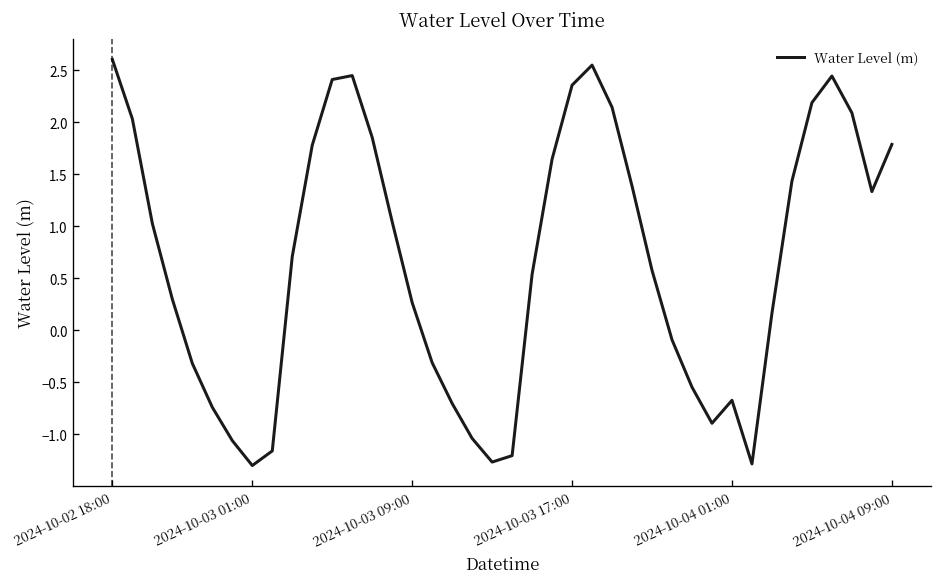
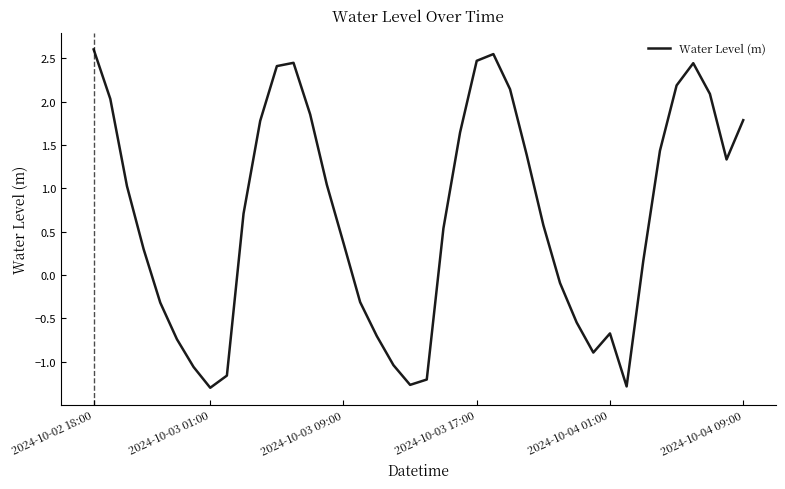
  {
    "2024-10-02 18:00": 2.6,
    "2024-10-03 01:00": -1.3,
-   "2024-10-03 09:00": 0.3,
-   "2024-10-03 17:00": 2.4,
+   "2024-10-03 09:00": 0.4,
+   "2024-10-03 17:00": 2.5,
    "2024-10-04 01:00": -0.7,
    "2024-10-04 09:00": 1.8
  }
